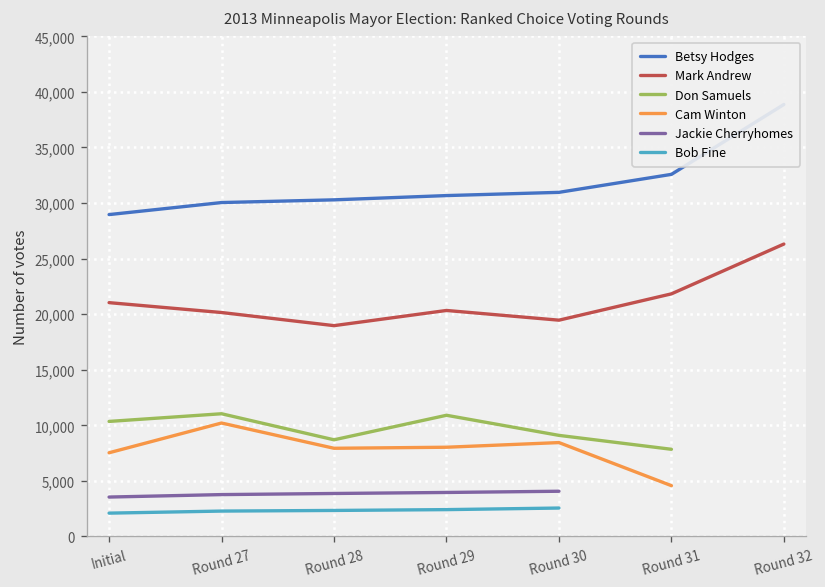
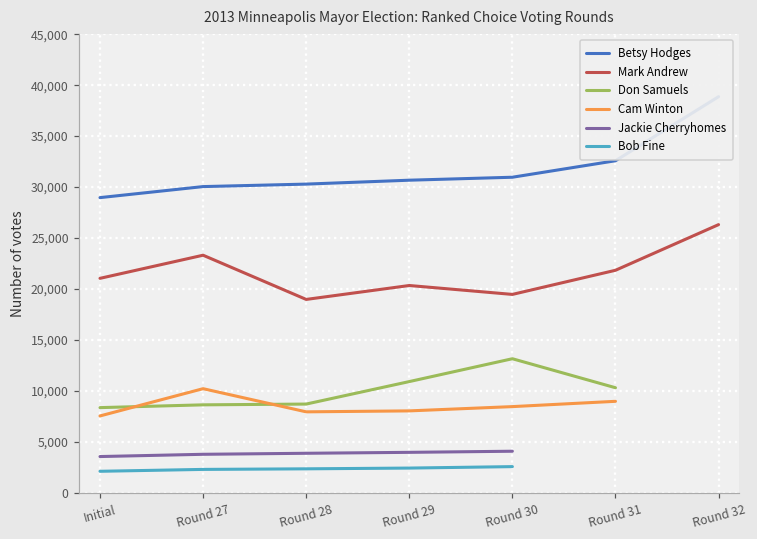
  {
    "Mark Andrew": {
      "Initial": "21,000",
-     "Round 27": "20,000",
+     "Round 27": "23,000",
      "Round 28": "19,000",
      "Round 29": "20,000",
      "Round 30": "19,000",
      "Round 31": "22,000",
      "Round 32": "26,000"
    },
    "Don Samuels": {
-     "Initial": "10,000",
-     "Round 27": "11,000",
+     "Initial": "8,000",
+     "Round 27": "9,000",
      "Round 28": "9,000",
      "Round 29": "11,000",
-     "Round 30": "9,000",
-     "Round 31": "8,000"
+     "Round 30": "13,000",
+     "Round 31": "10,000"
    },
    "Cam Winton": {
      "Initial": "8,000",
      "Round 27": "10,000",
      "Round 28": "8,000",
      "Round 29": "8,000",
      "Round 30": "8,000",
-     "Round 31": "5,000"
+     "Round 31": "9,000"
    },
    "Jackie Cherryhomes": {
      "Initial": "4,000",
      "Round 27": "4,000",
      "Round 28": "4,000",
      "Round 29": "4,000",
      "Round 30": "4,000"
    }
  }
